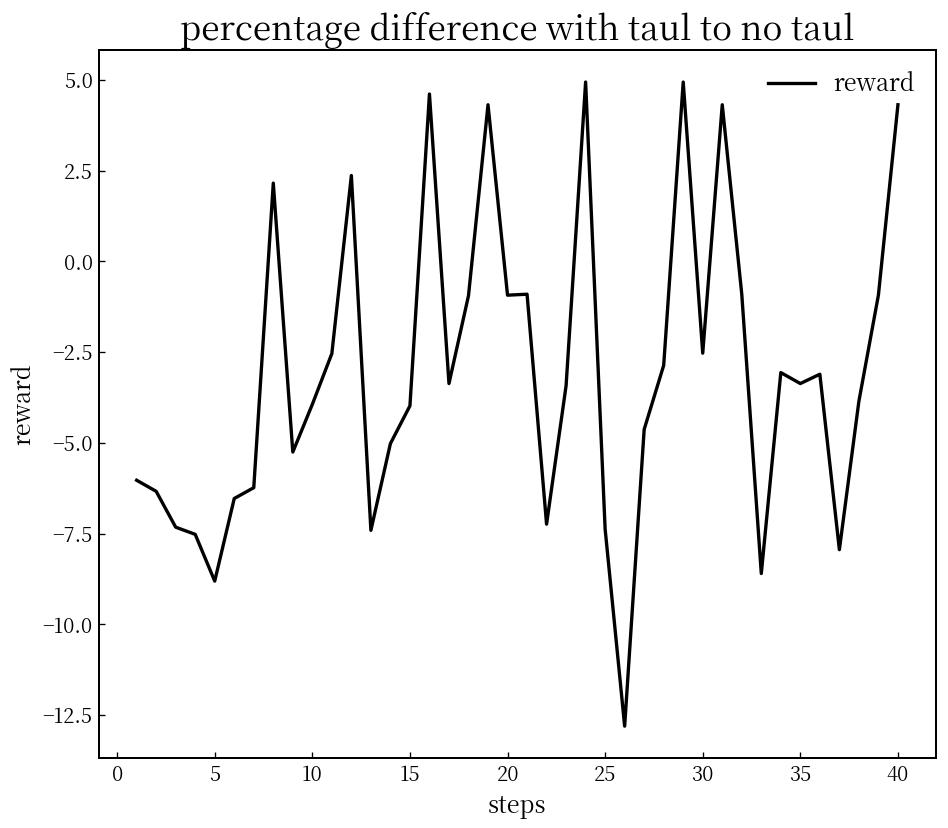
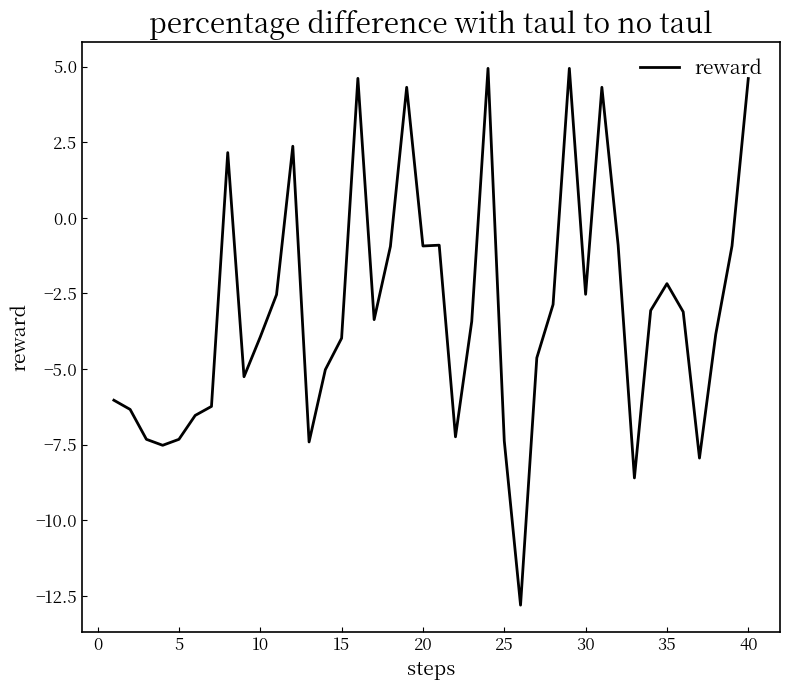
  {
-   "5": -8.8,
+   "5": -7.3,
    "10": -3.9,
    "15": -4.0,
    "20": -0.9,
    "25": -7.4,
    "30": -2.5,
-   "35": -3.4,
-   "40": 4.3
+   "35": -2.2,
+   "40": 4.6
  }
